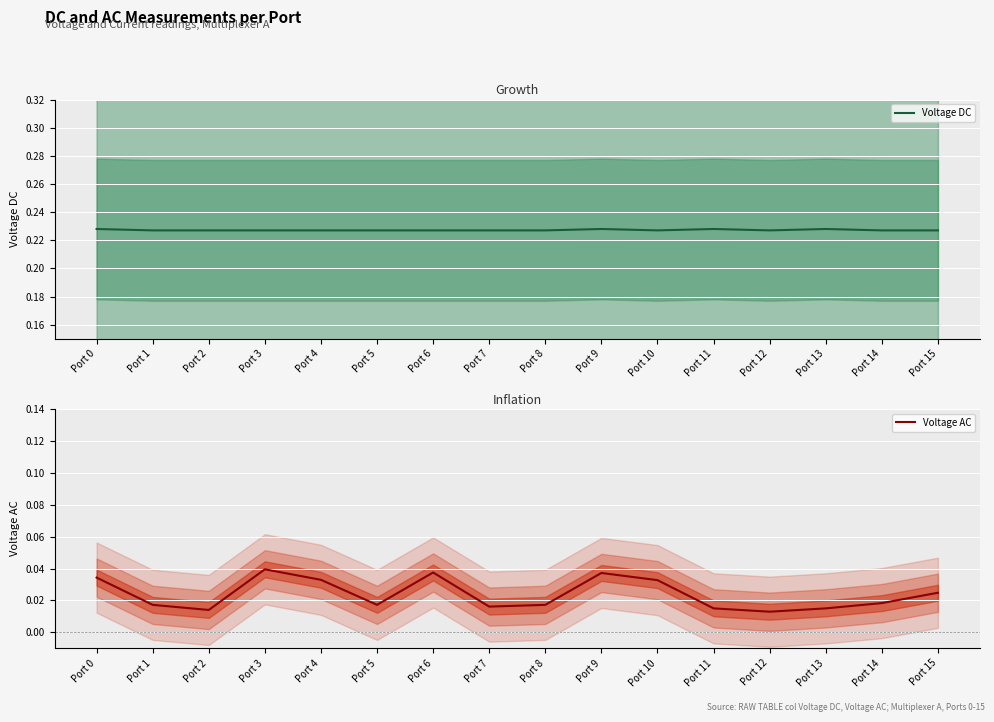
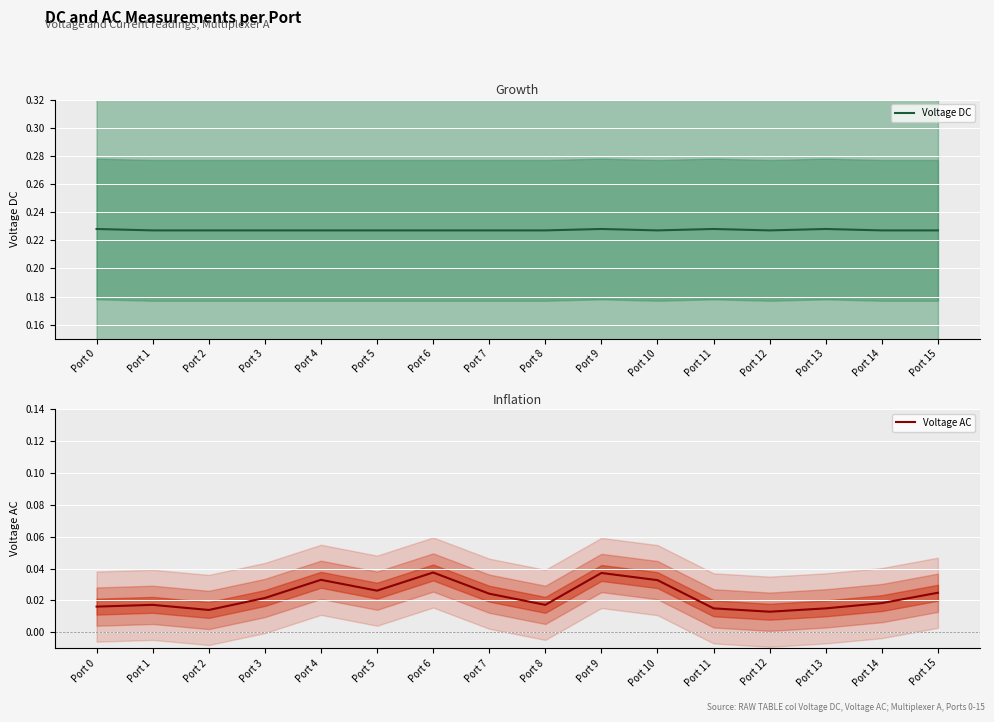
  {
    "Inflation": {
      "Voltage AC": {
-       "Port 0": 0.034,
+       "Port 0": 0.016,
        "Port 1": 0.017,
        "Port 2": 0.014,
-       "Port 3": 0.040,
+       "Port 3": 0.022,
        "Port 4": 0.033,
-       "Port 5": 0.017,
+       "Port 5": 0.026,
        "Port 6": 0.038,
-       "Port 7": 0.016,
+       "Port 7": 0.024,
        "Port 8": 0.017,
        "Port 9": 0.037,
        "Port 10": 0.033,
        "Port 11": 0.015,
        "Port 12": 0.013,
        "Port 13": 0.015,
        "Port 14": 0.018,
        "Port 15": 0.025
      }
    }
  }
